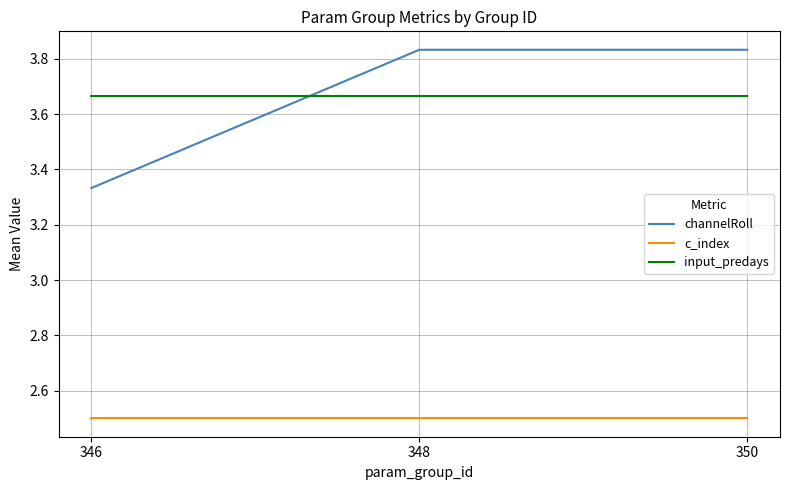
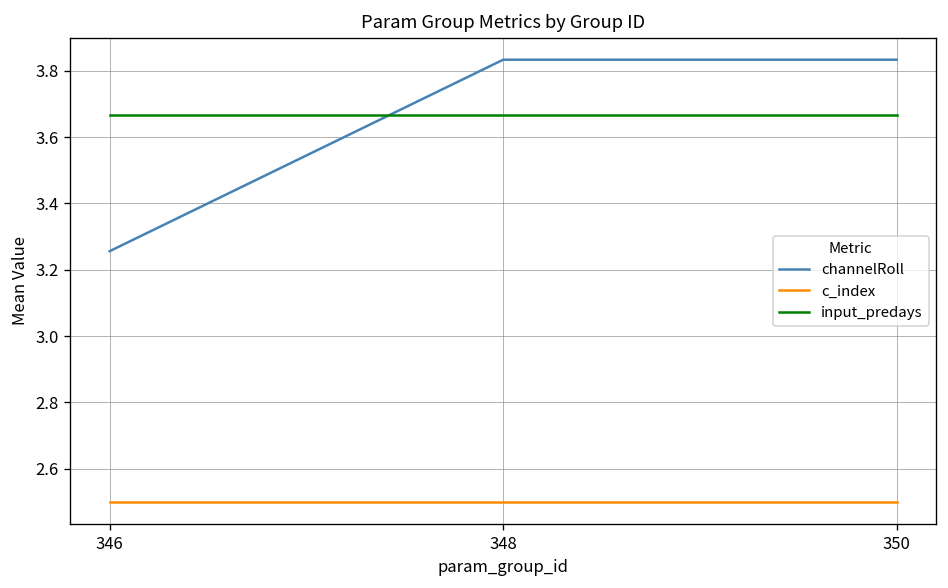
  {
    "channelRoll": {
-     "346": 3.33,
+     "346": 3.26,
      "348": 3.83,
      "350": 3.83
    },
    "c_index": {
      "346": 2.50,
      "348": 2.50,
      "350": 2.50
    },
    "input_predays": {
      "346": 3.67,
      "348": 3.67,
      "350": 3.67
    }
  }
